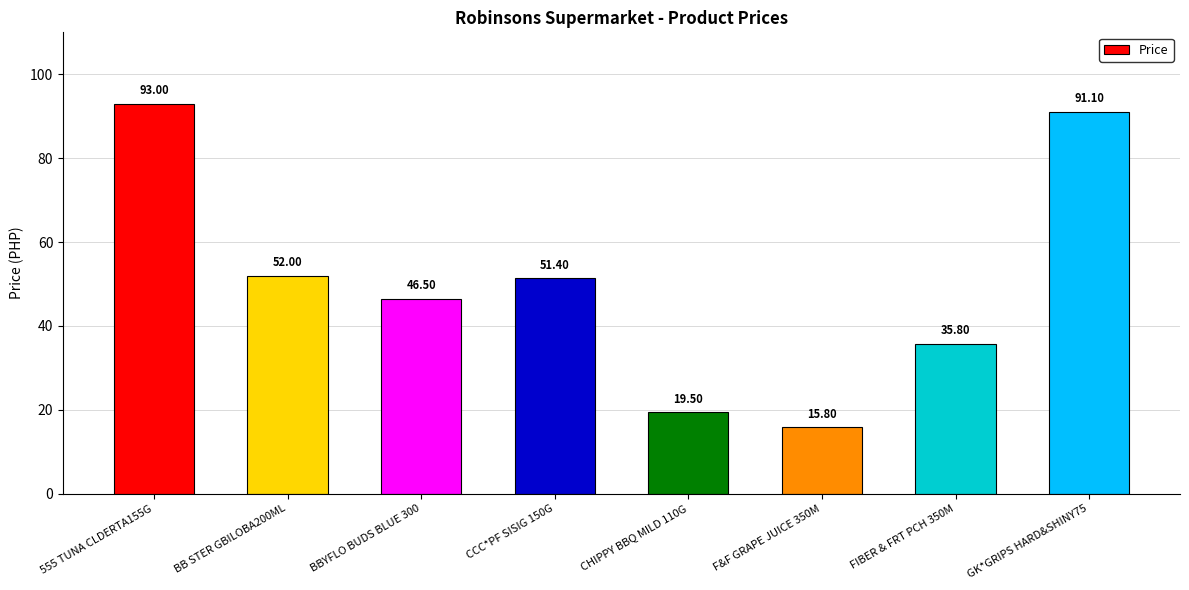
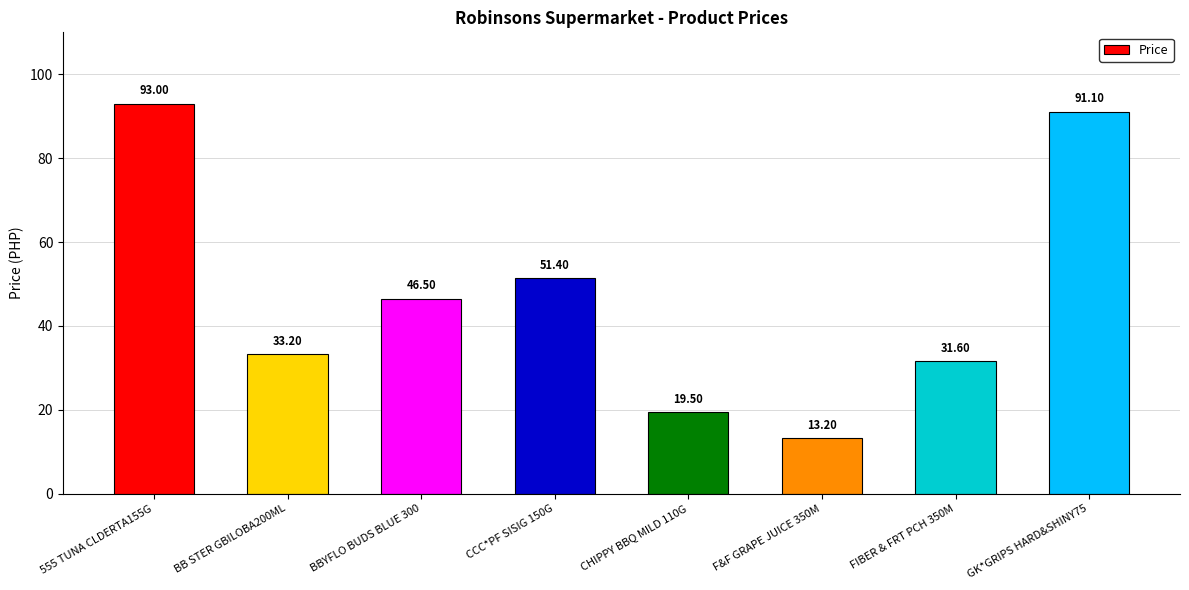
  {
    "555 TUNA CLDERTA155G": 93.00,
-   "BB STER GBILOBA200ML": 52.00,
+   "BB STER GBILOBA200ML": 33.20,
    "BBYFLO BUDS BLUE 300": 46.50,
    "CCC*PF SISIG 150G": 51.40,
    "CHIPPY BBQ MILD 110G": 19.50,
-   "F&F GRAPE JUICE 350M": 15.80,
-   "FIBER & FRT PCH 350M": 35.80,
+   "F&F GRAPE JUICE 350M": 13.20,
+   "FIBER & FRT PCH 350M": 31.60,
    "GK*GRIPS HARD&SHINY75": 91.10
  }
